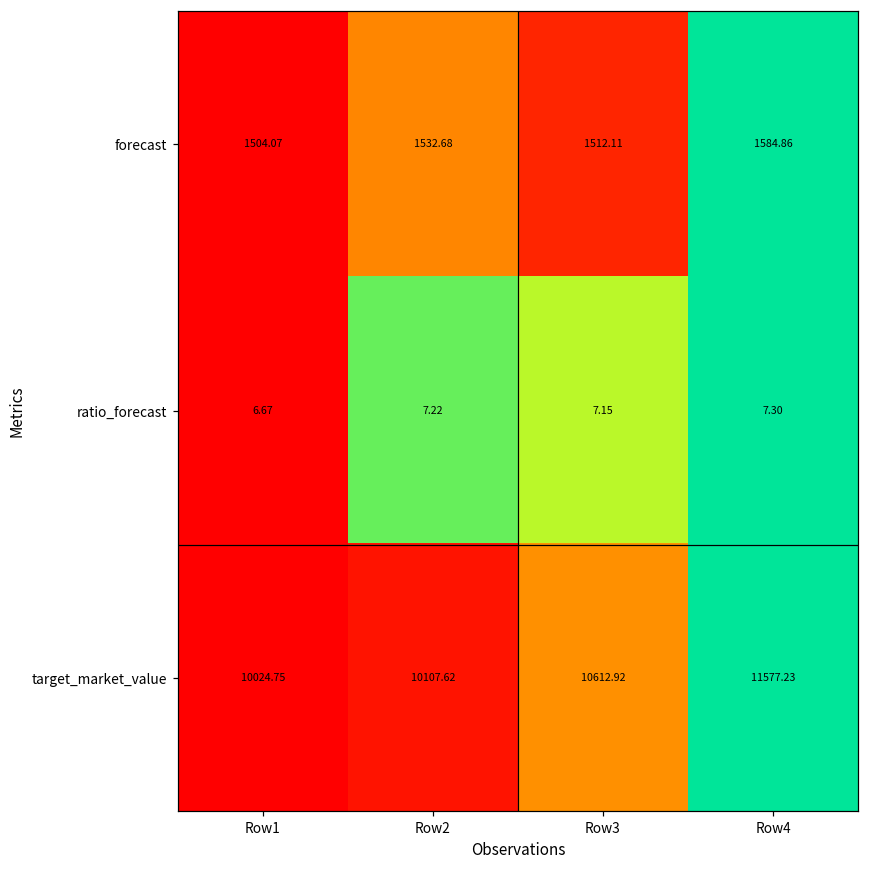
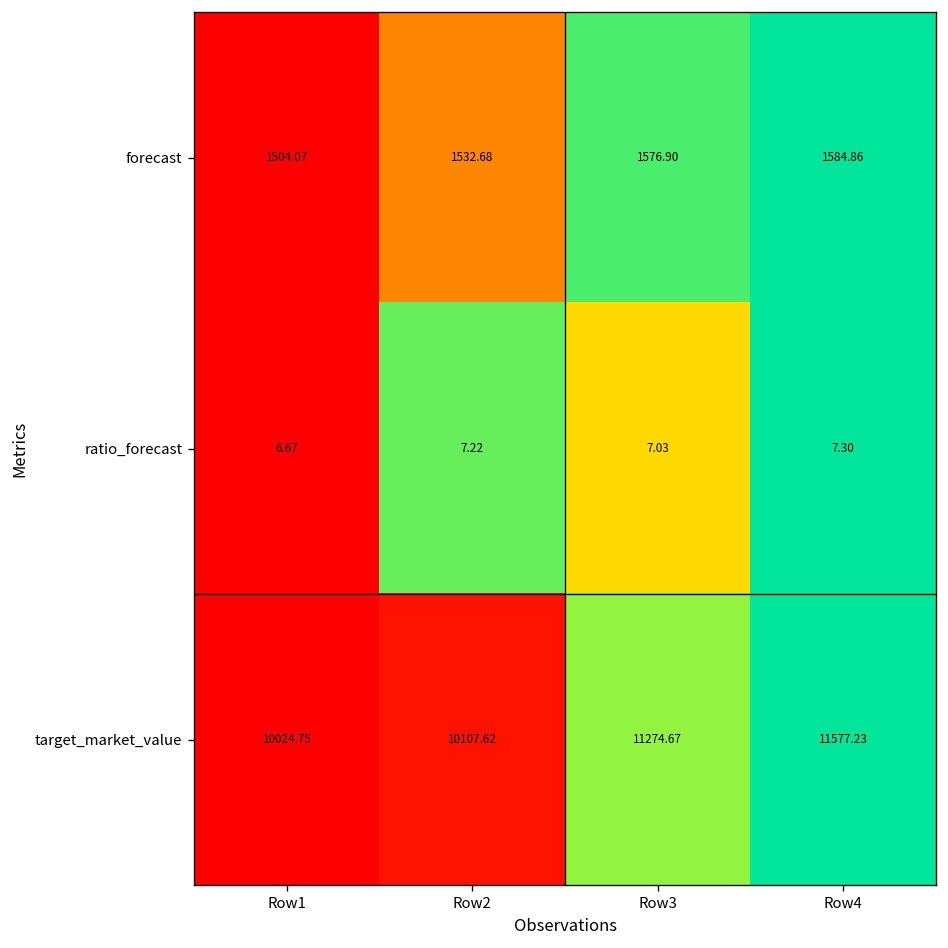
  {
    "forecast": {
      "Row1": 1504.07,
      "Row2": 1532.68,
-     "Row3": 1512.11,
+     "Row3": 1576.90,
      "Row4": 1584.86
    },
    "ratio_forecast": {
      "Row1": 6.67,
      "Row2": 7.22,
-     "Row3": 7.15,
+     "Row3": 7.03,
      "Row4": 7.30
    },
    "target_market_value": {
      "Row1": 10024.75,
      "Row2": 10107.62,
-     "Row3": 10612.92,
+     "Row3": 11274.67,
      "Row4": 11577.23
    }
  }
